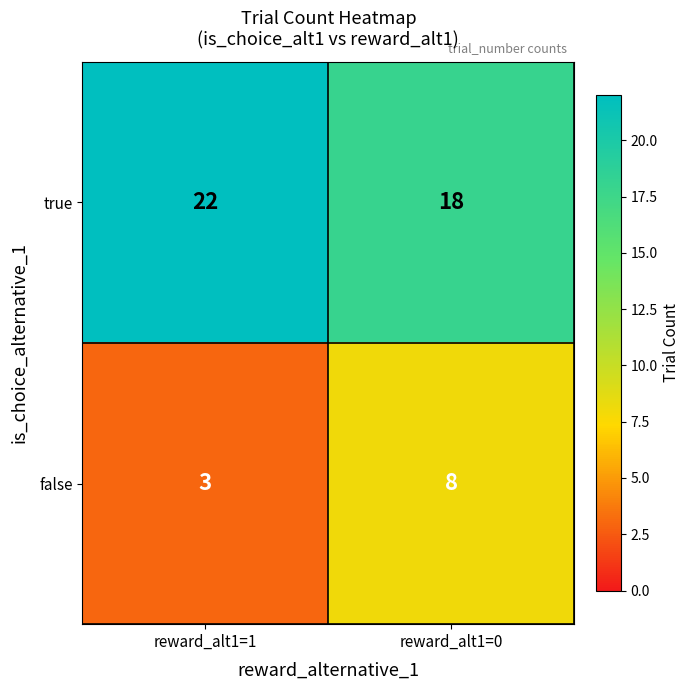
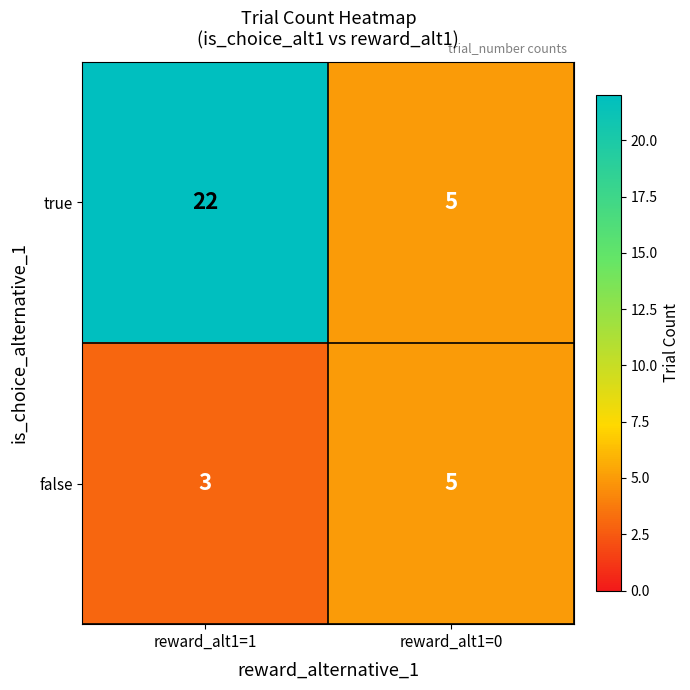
  {
    "true": {
      "reward_alt1=1": 22,
-     "reward_alt1=0": 18
+     "reward_alt1=0": 5
    },
    "false": {
      "reward_alt1=1": 3,
-     "reward_alt1=0": 8
+     "reward_alt1=0": 5
    }
  }
